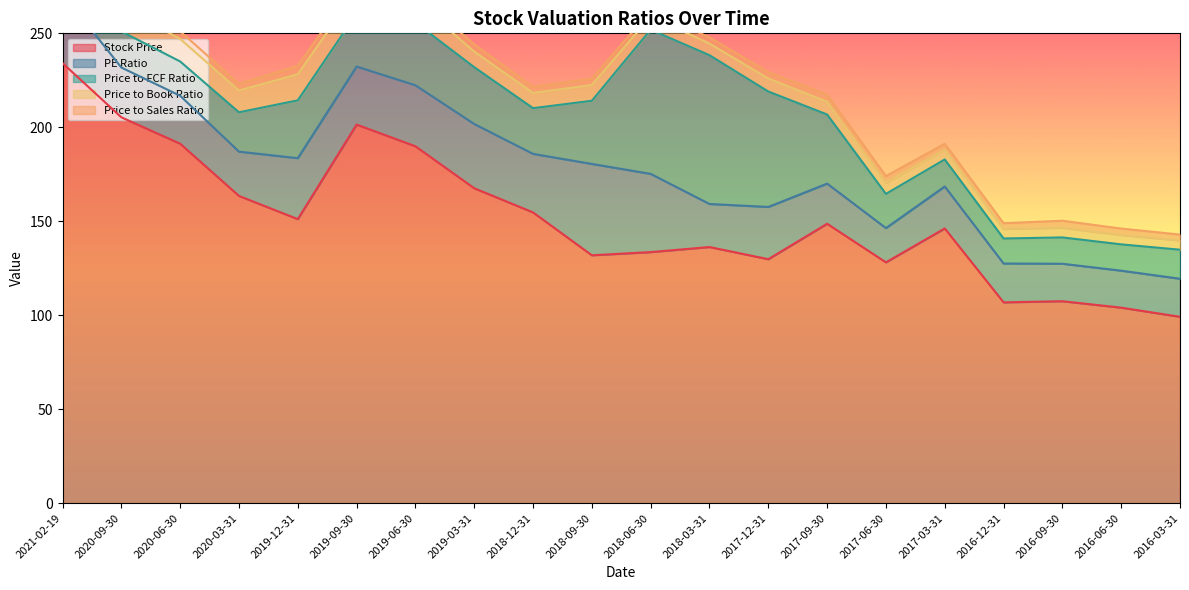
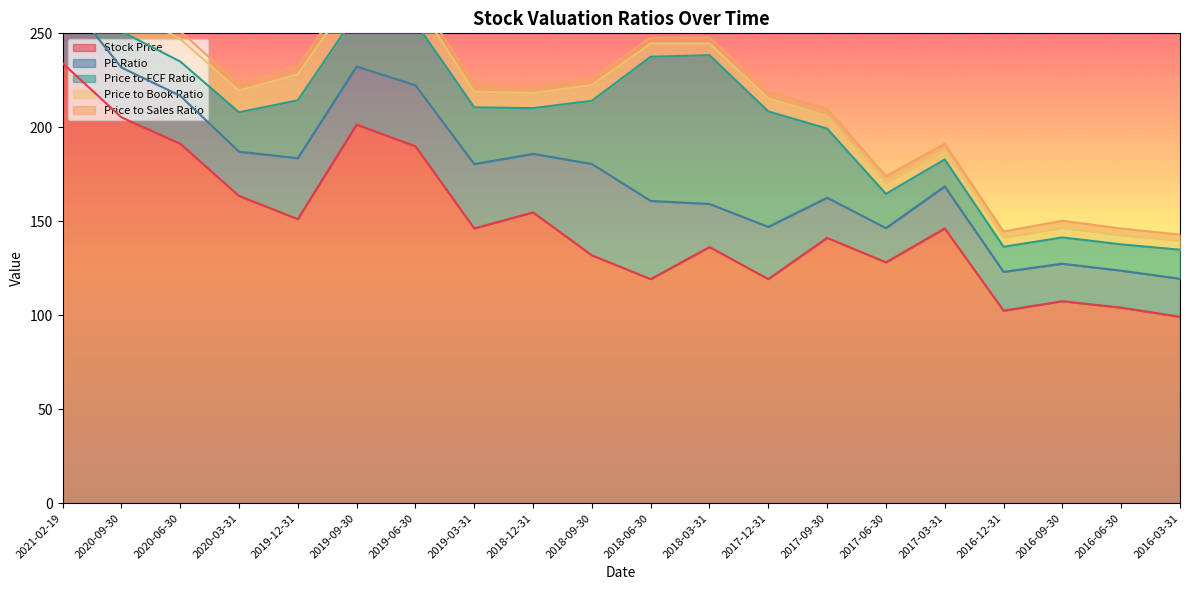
  {
    "Stock Price": {
      "2021-02-19": 234,
      "2020-06-30": 191,
      "2020-03-31": 163,
      "2019-12-31": 151,
      "2019-09-30": 201,
      "2019-06-30": 190,
-     "2019-03-31": 168,
+     "2019-03-31": 146,
      "2018-12-31": 155,
      "2018-09-30": 132,
-     "2018-06-30": 134,
+     "2018-06-30": 119,
      "2018-03-31": 136,
-     "2017-12-31": 130,
-     "2017-09-30": 149,
+     "2017-12-31": 119,
+     "2017-09-30": 141,
      "2017-06-30": 128,
      "2017-03-31": 146,
-     "2016-12-31": 107,
+     "2016-12-31": 102,
      "2016-09-30": 107,
      "2016-06-30": 104,
      "2016-03-31": 99
    }
  }
